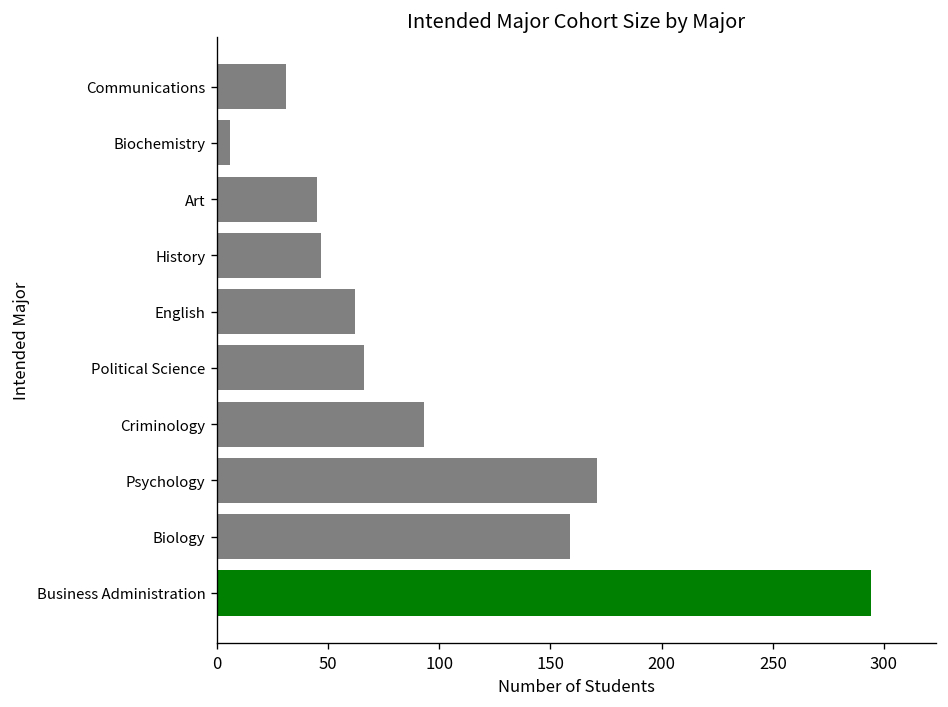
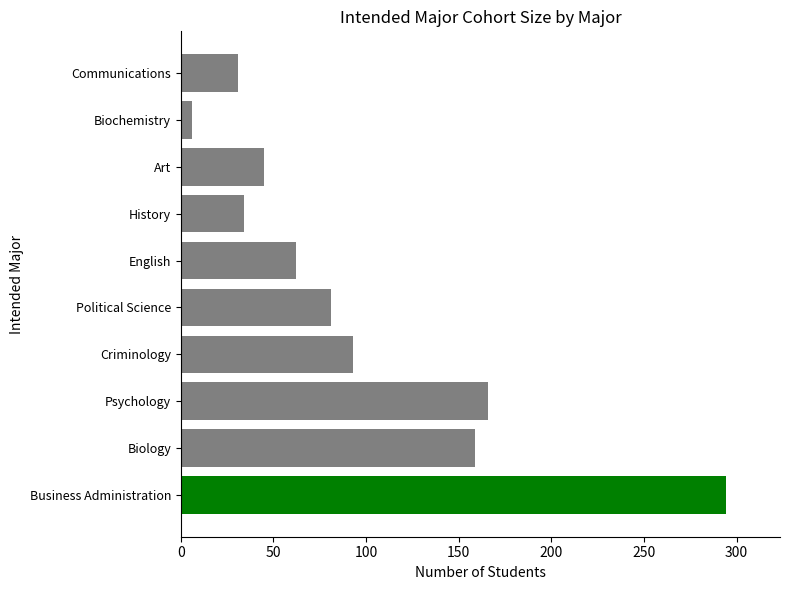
  {
    "Communications": 31,
    "Biochemistry": 6,
    "Art": 45,
-   "History": 47,
+   "History": 34,
    "English": 62,
-   "Political Science": 66,
+   "Political Science": 81,
    "Criminology": 93,
-   "Psychology": 171,
+   "Psychology": 166,
    "Biology": 159,
    "Business Administration": 294
  }
